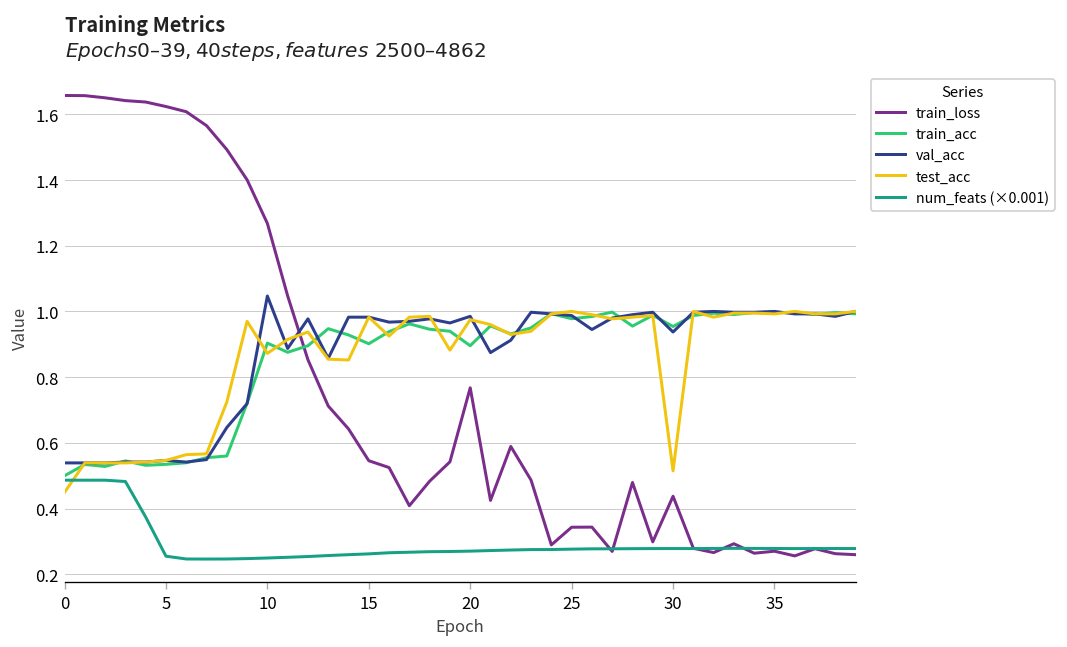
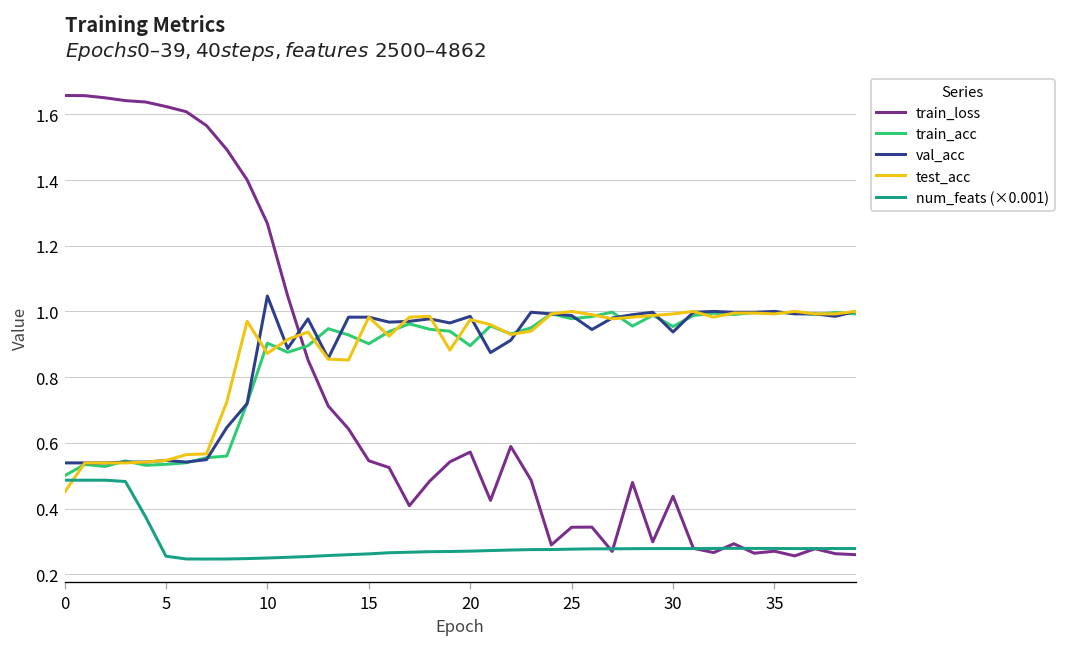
  {
    "train_loss": {
      "0": 1.66,
      "5": 1.62,
      "10": 1.27,
      "15": 0.55,
-     "20": 0.77,
+     "20": 0.57,
      "25": 0.34,
      "30": 0.44
    },
    "val_acc": {
      "0": 0.54,
      "10": 1.05,
      "20": 0.99,
      "25": 0.99,
      "30": 0.94
    },
    "test_acc": {
      "0": 0.45,
      "10": 0.87,
      "20": 0.97,
      "25": 1.00,
-     "30": 0.51
+     "30": 0.99
    }
  }
